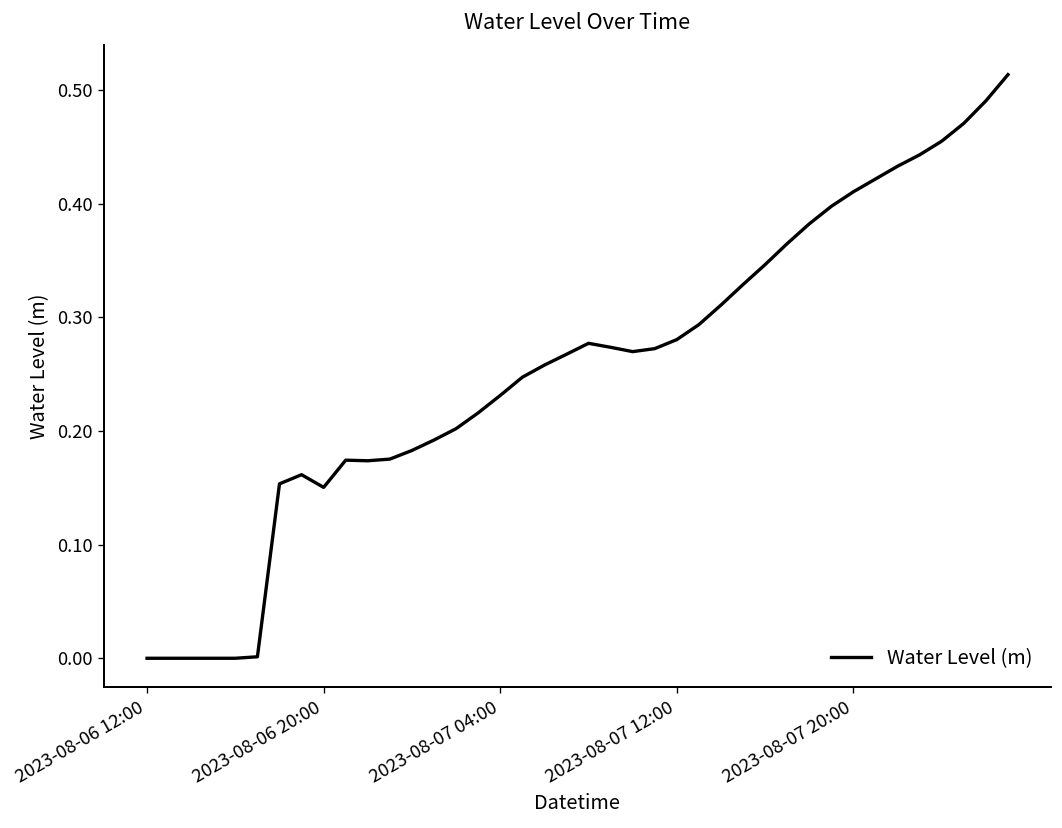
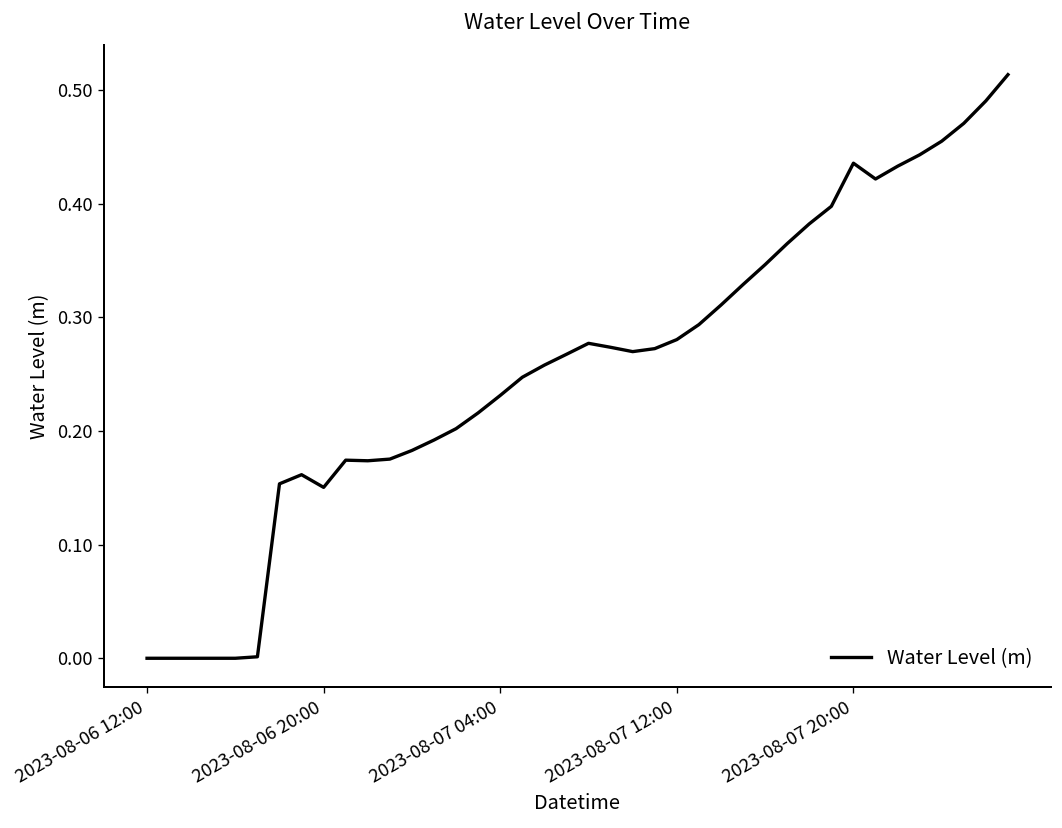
  {
    "2023-08-06 12:00": 0.00,
    "2023-08-06 20:00": 0.15,
    "2023-08-07 04:00": 0.23,
    "2023-08-07 12:00": 0.28,
-   "2023-08-07 20:00": 0.41
+   "2023-08-07 20:00": 0.44
  }
